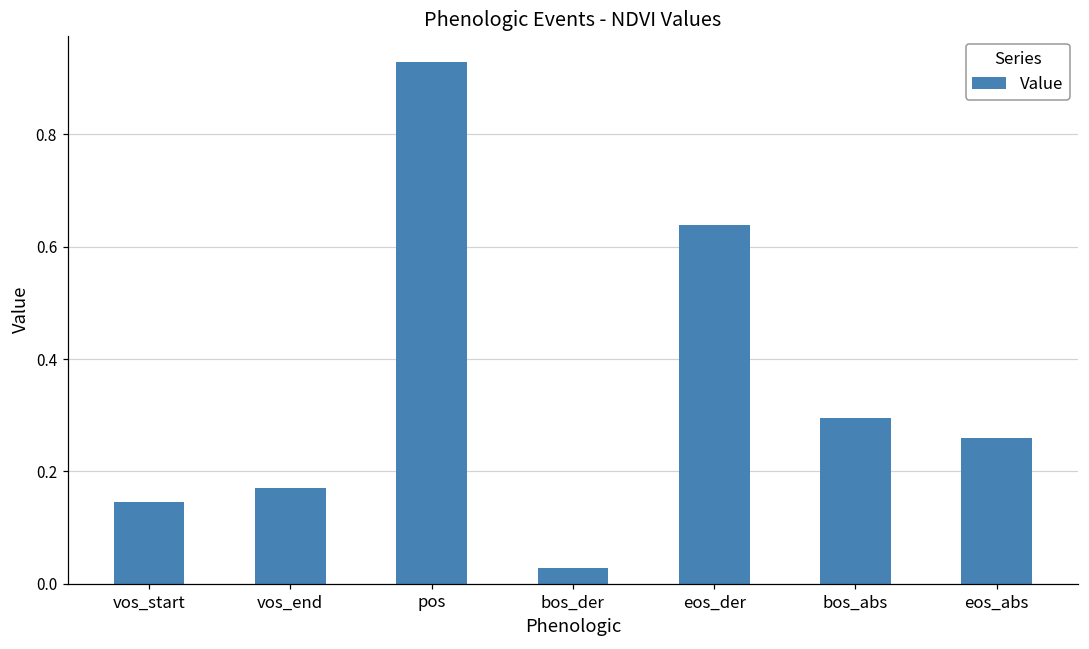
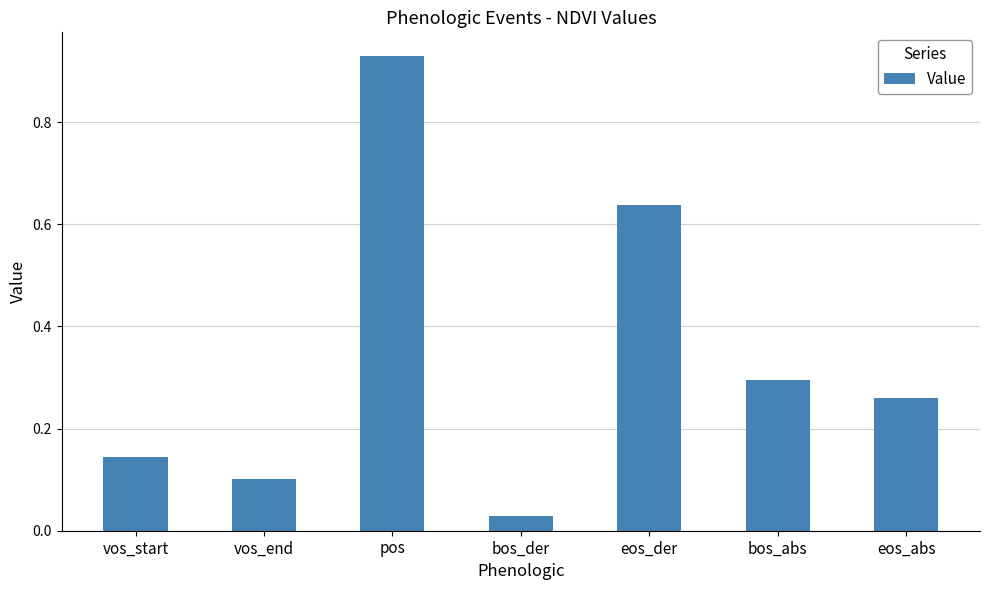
  {
    "vos_start": 0.15,
-   "vos_end": 0.17,
+   "vos_end": 0.10,
    "pos": 0.93,
    "bos_der": 0.03,
    "eos_der": 0.64,
    "bos_abs": 0.29,
    "eos_abs": 0.26
  }
